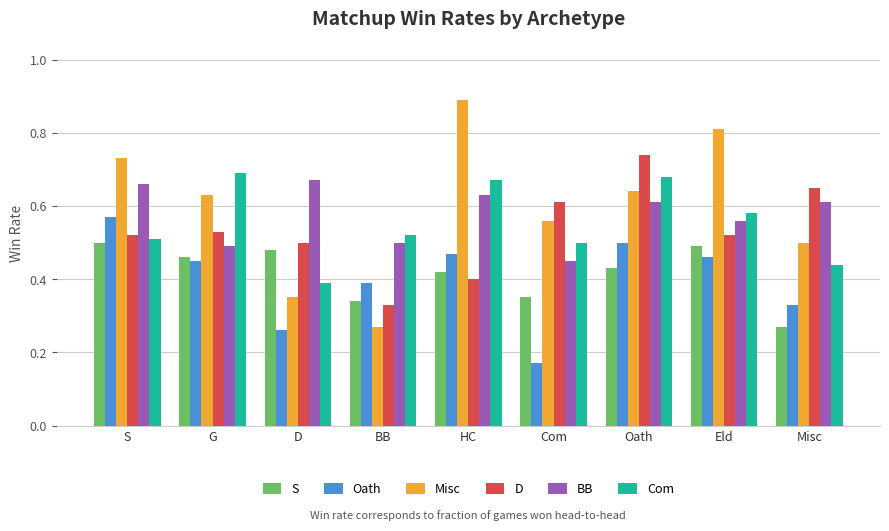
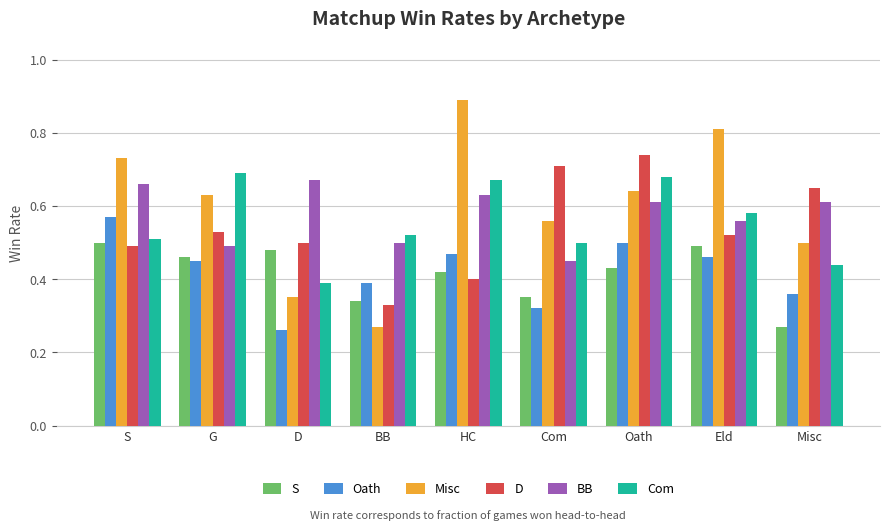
  {
    "S": {
      "S": 0.50,
      "G": 0.46,
      "D": 0.48,
      "BB": 0.34,
      "HC": 0.42,
      "Com": 0.35,
      "Oath": 0.43,
      "Eld": 0.49,
      "Misc": 0.27
    },
    "Oath": {
      "S": 0.57,
      "G": 0.45,
      "D": 0.26,
      "BB": 0.39,
      "HC": 0.47,
-     "Com": 0.17,
+     "Com": 0.32,
      "Oath": 0.50,
      "Eld": 0.46,
-     "Misc": 0.33
+     "Misc": 0.36
    },
    "Misc": {
      "S": 0.73,
      "G": 0.63,
      "D": 0.35,
      "BB": 0.27,
      "HC": 0.89,
      "Com": 0.56,
      "Oath": 0.64,
      "Eld": 0.81,
      "Misc": 0.50
    },
    "D": {
-     "S": 0.52,
+     "S": 0.49,
      "G": 0.53,
      "D": 0.50,
      "BB": 0.33,
      "HC": 0.40,
-     "Com": 0.61,
+     "Com": 0.71,
      "Oath": 0.74,
      "Eld": 0.52,
      "Misc": 0.65
    },
    "BB": {
      "S": 0.66,
      "G": 0.49,
      "D": 0.67,
      "BB": 0.50,
      "HC": 0.63,
      "Com": 0.45,
      "Oath": 0.61,
      "Eld": 0.56,
      "Misc": 0.61
    },
    "Com": {
      "S": 0.51,
      "G": 0.69,
      "D": 0.39,
      "BB": 0.52,
      "HC": 0.67,
      "Com": 0.50,
      "Oath": 0.68,
      "Eld": 0.58,
      "Misc": 0.44
    }
  }
